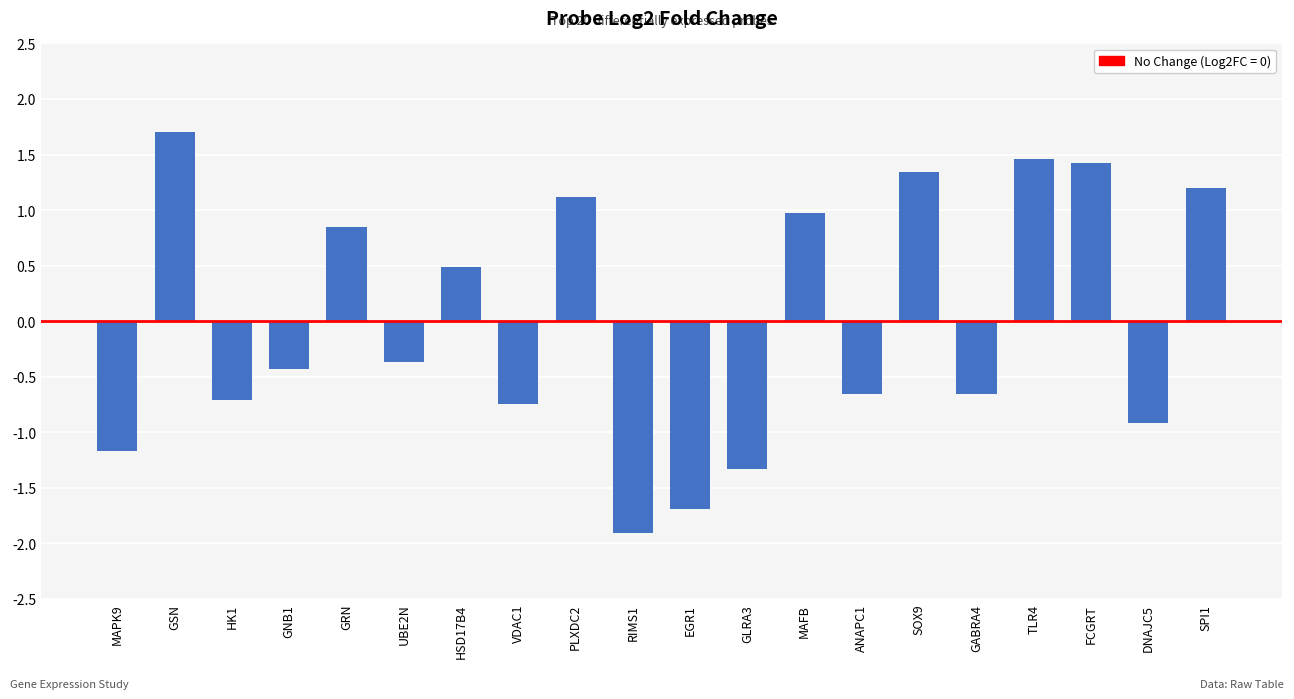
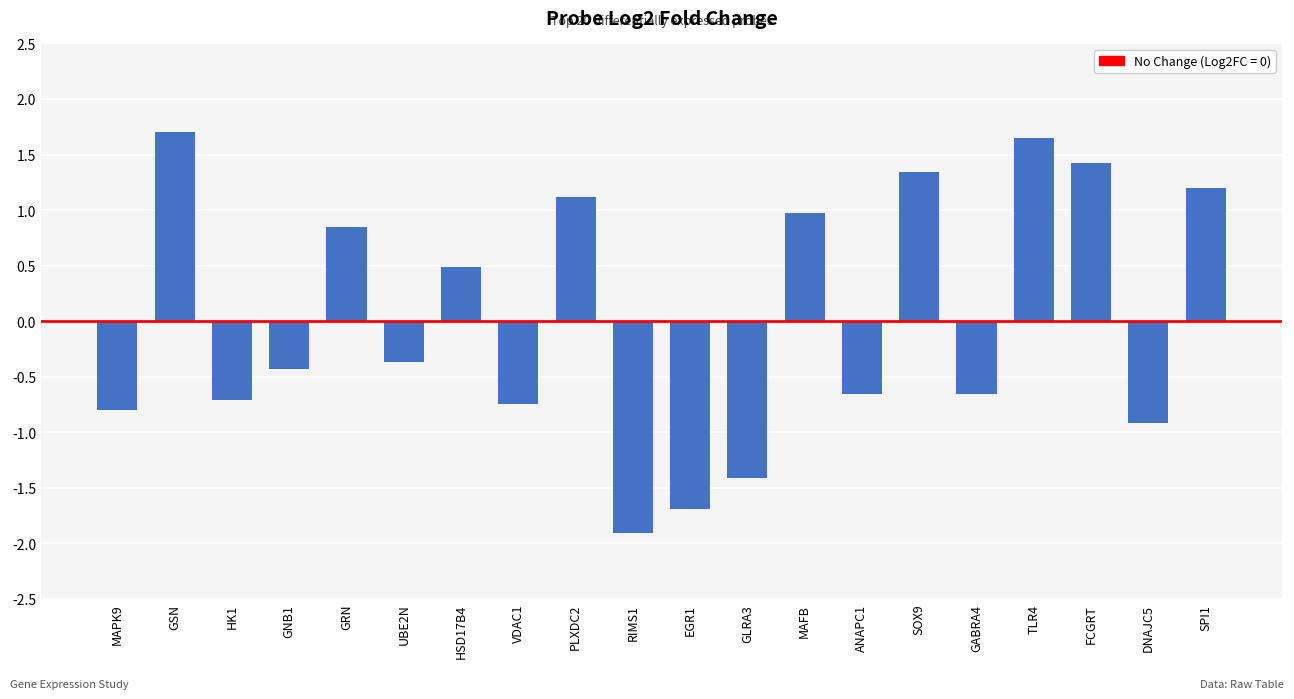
  {
-   "MAPK9": -1.17,
+   "MAPK9": -0.80,
    "GSN": 1.70,
    "HK1": -0.71,
    "GNB1": -0.43,
    "GRN": 0.85,
    "UBE2N": -0.37,
    "HSD17B4": 0.49,
    "VDAC1": -0.75,
    "PLXDC2": 1.12,
    "RIMS1": -1.91,
    "EGR1": -1.69,
-   "GLRA3": -1.33,
+   "GLRA3": -1.41,
    "MAFB": 0.97,
    "ANAPC1": -0.66,
    "SOX9": 1.34,
    "GABRA4": -0.66,
-   "TLR4": 1.46,
+   "TLR4": 1.65,
    "FCGRT": 1.42,
    "DNAJC5": -0.92,
    "SPI1": 1.20
  }
